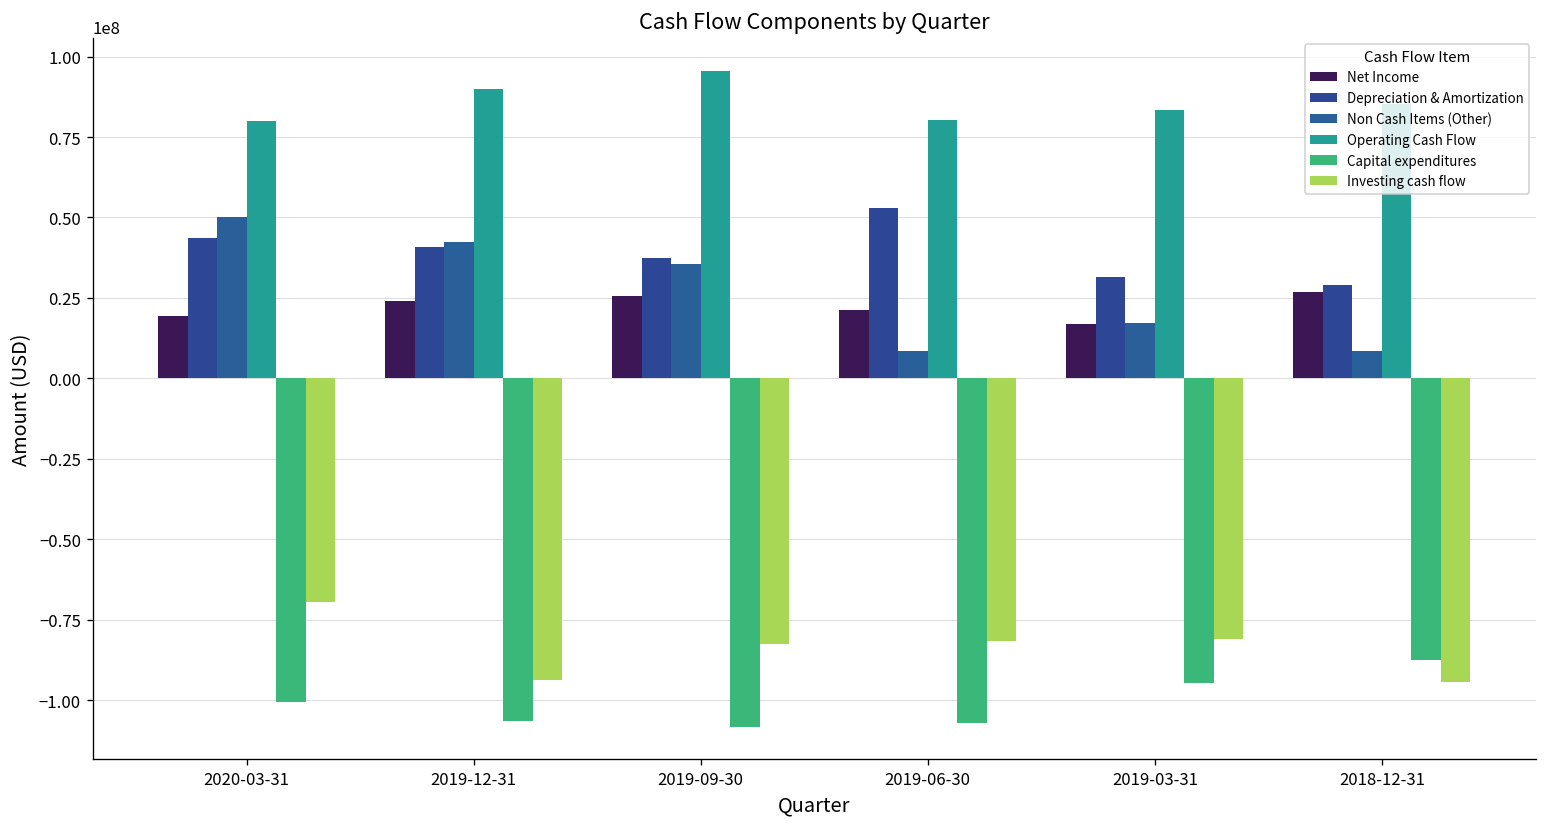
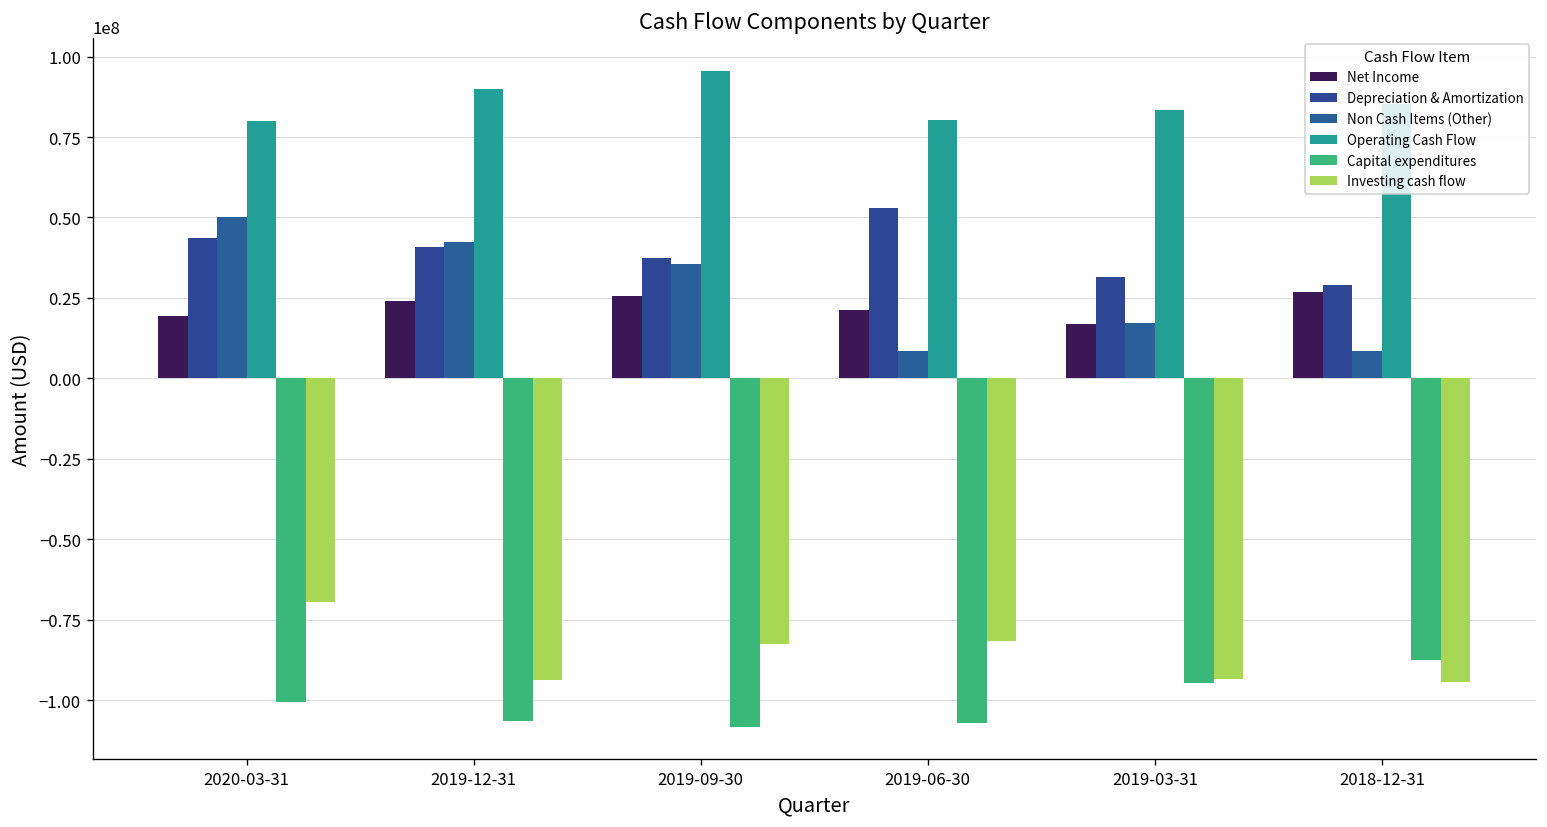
  {
    "Net Income": {
      "2020-03-31": 19000000,
      "2019-12-31": 24000000,
      "2019-09-30": 26000000,
      "2019-06-30": 21000000,
      "2019-03-31": 17000000,
      "2018-12-31": 27000000
    },
    "Investing cash flow": {
      "2020-03-31": -70000000,
      "2019-12-31": -94000000,
      "2019-09-30": -83000000,
      "2019-06-30": -82000000,
-     "2019-03-31": -81000000,
+     "2019-03-31": -94000000,
      "2018-12-31": -94000000
    }
  }
